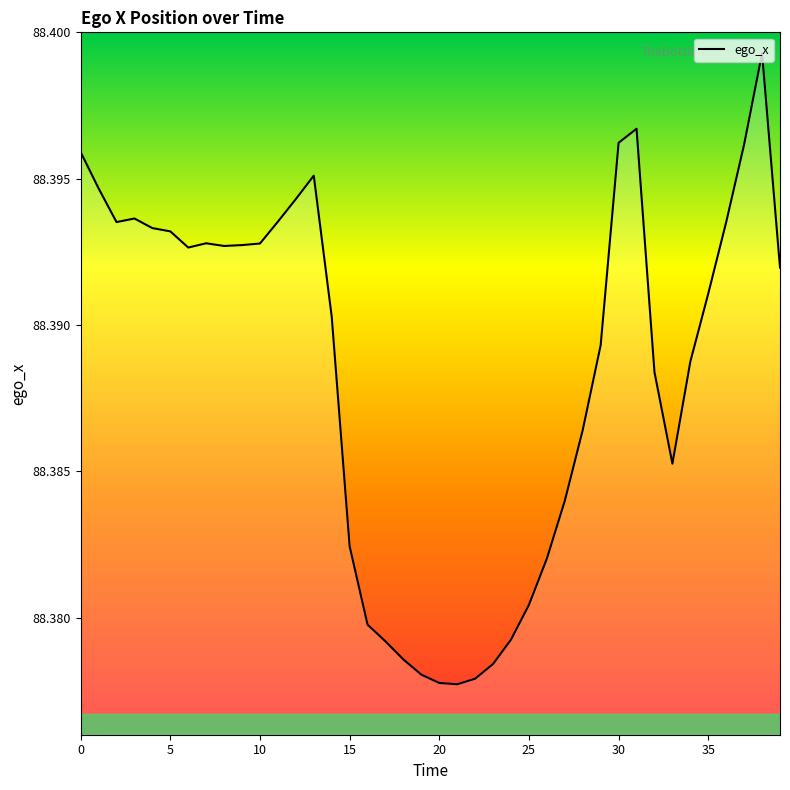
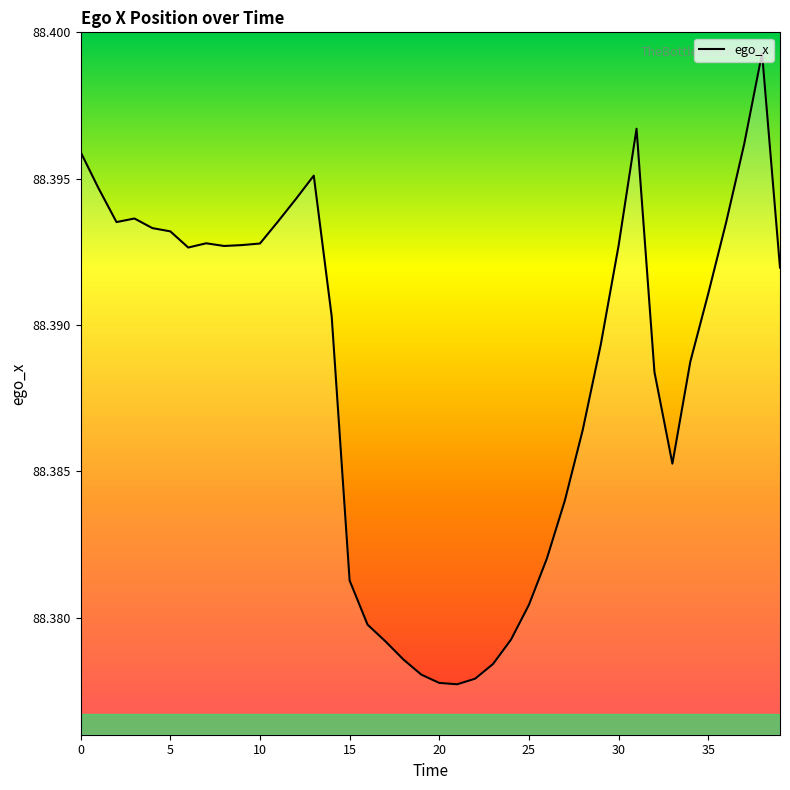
  {
    "0": 88.3959,
    "5": 88.3932,
    "10": 88.3928,
-   "15": 88.3824,
+   "15": 88.3813,
    "20": 88.3778,
    "25": 88.3804,
-   "30": 88.3962,
+   "30": 88.3927,
    "35": 88.3911
  }
